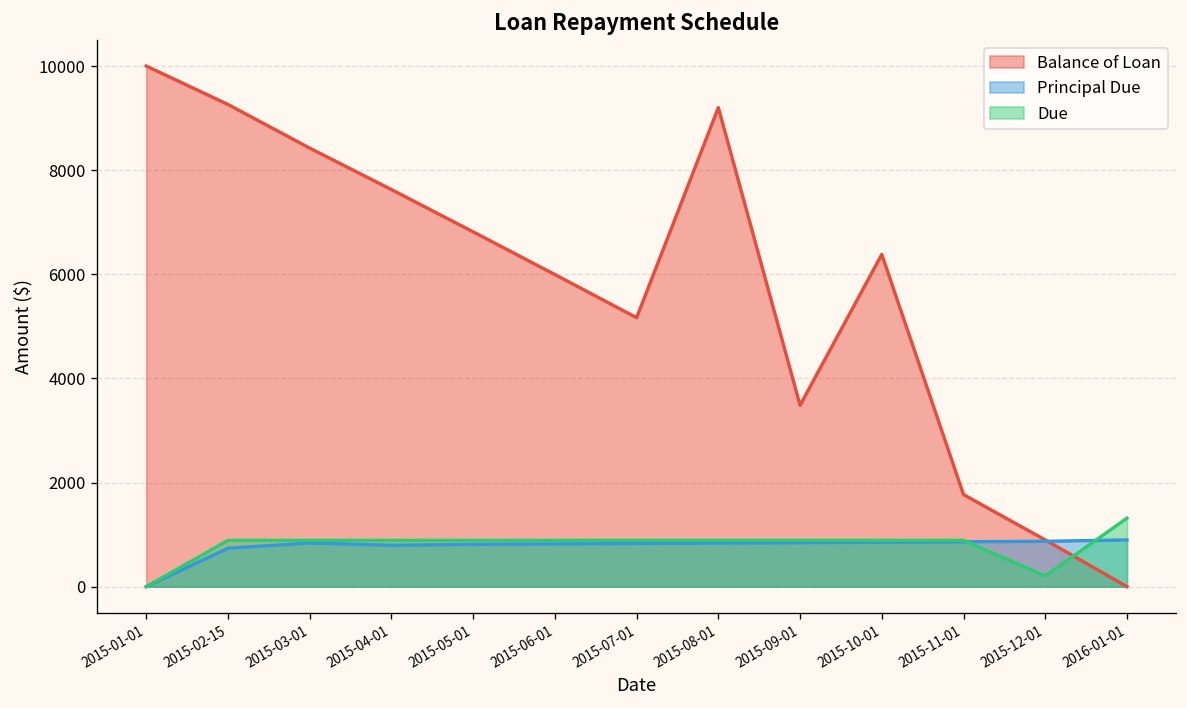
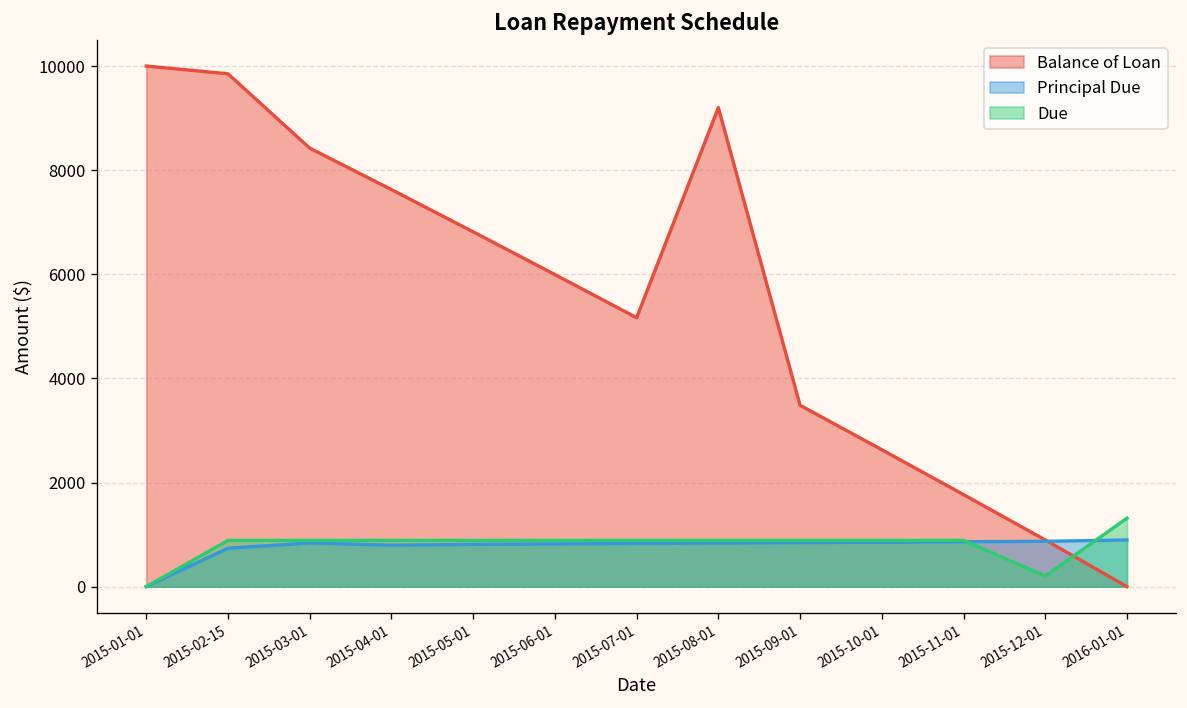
  {
    "Balance of Loan": {
      "2015-01-01": 10000,
-     "2015-02-15": 9300,
+     "2015-02-15": 9900,
      "2015-03-01": 8400,
      "2015-04-01": 7600,
      "2015-05-01": 6800,
      "2015-06-01": 6000,
      "2015-07-01": 5200,
      "2015-08-01": 9200,
      "2015-09-01": 3500,
-     "2015-10-01": 6400,
+     "2015-10-01": 2600,
      "2015-11-01": 1800,
      "2016-01-01": 0
    },
    "Principal Due": {
      "2015-02-15": 700,
      "2015-04-01": 800,
      "2015-05-01": 800,
      "2015-06-01": 800,
      "2015-07-01": 800,
      "2016-01-01": 900
    },
    "Due": {
      "2015-02-15": 900,
      "2015-04-01": 900,
      "2015-05-01": 900,
      "2015-06-01": 900,
      "2015-07-01": 900,
      "2015-12-01": 200,
      "2016-01-01": 1300
    }
  }
